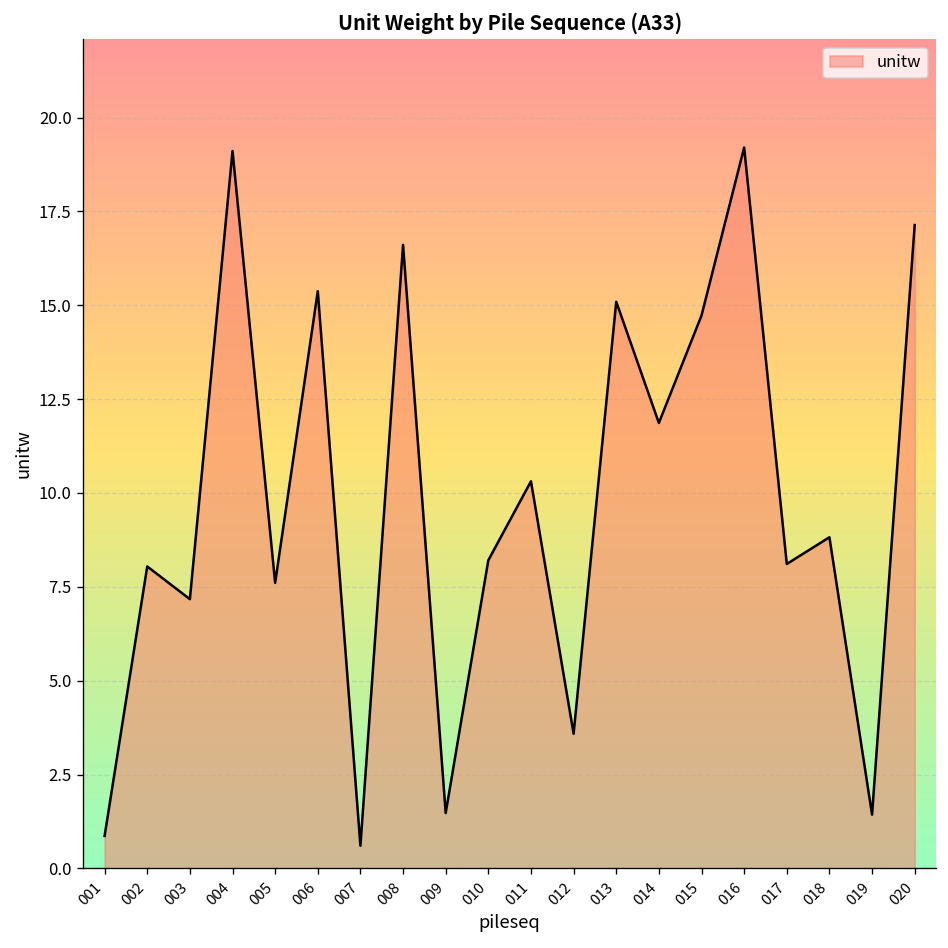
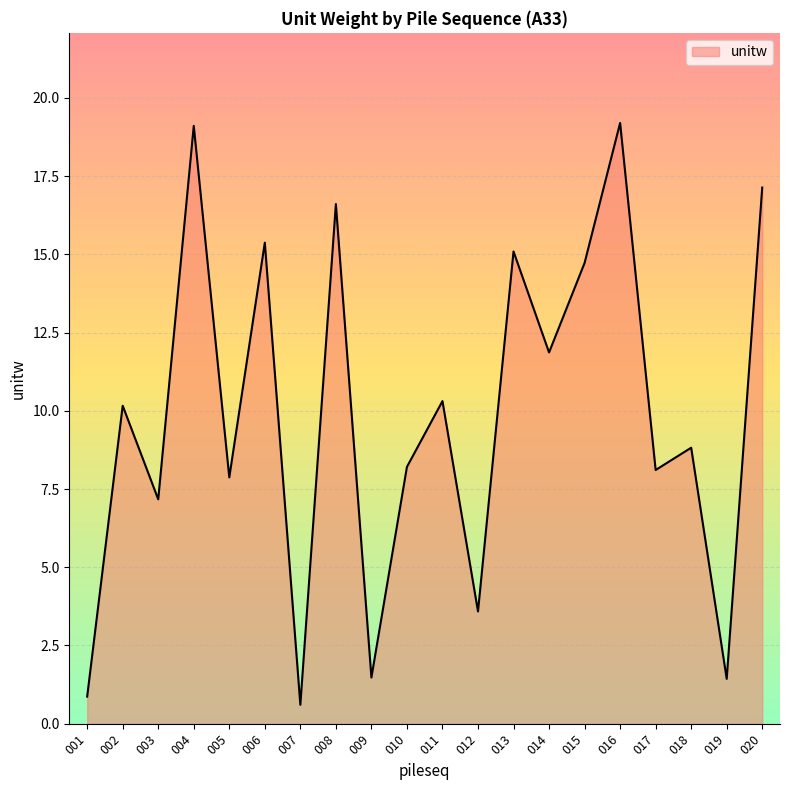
  {
    "001": 0.9,
-   "002": 8.0,
+   "002": 10.2,
    "003": 7.2,
    "004": 19.1,
-   "005": 7.6,
+   "005": 7.9,
    "006": 15.4,
    "007": 0.6,
    "008": 16.6,
    "009": 1.5,
    "010": 8.2,
    "011": 10.3,
    "012": 3.6,
    "013": 15.1,
    "014": 11.9,
    "015": 14.7,
    "016": 19.2,
    "017": 8.1,
    "018": 8.8,
    "019": 1.4,
    "020": 17.1
  }
